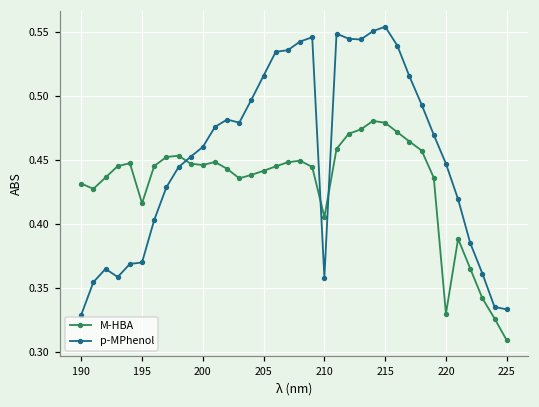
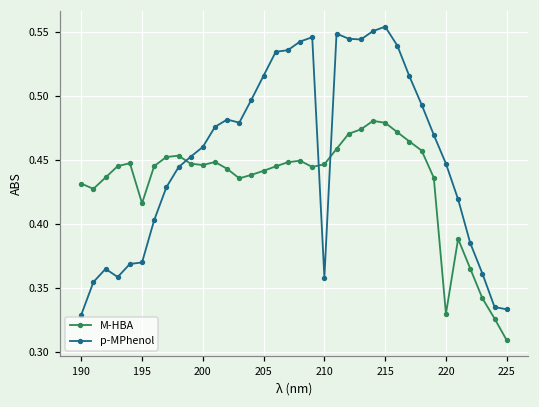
  {
    "M-HBA": {
      "190": 0.431,
      "195": 0.416,
      "200": 0.446,
      "205": 0.441,
-     "210": 0.405,
+     "210": 0.446,
      "215": 0.479,
      "220": 0.330,
      "225": 0.309
    },
    "p-MPhenol": {
      "195": 0.370,
      "200": 0.460,
      "205": 0.516,
      "210": 0.358,
      "215": 0.554,
      "220": 0.447,
      "225": 0.333
    }
  }
